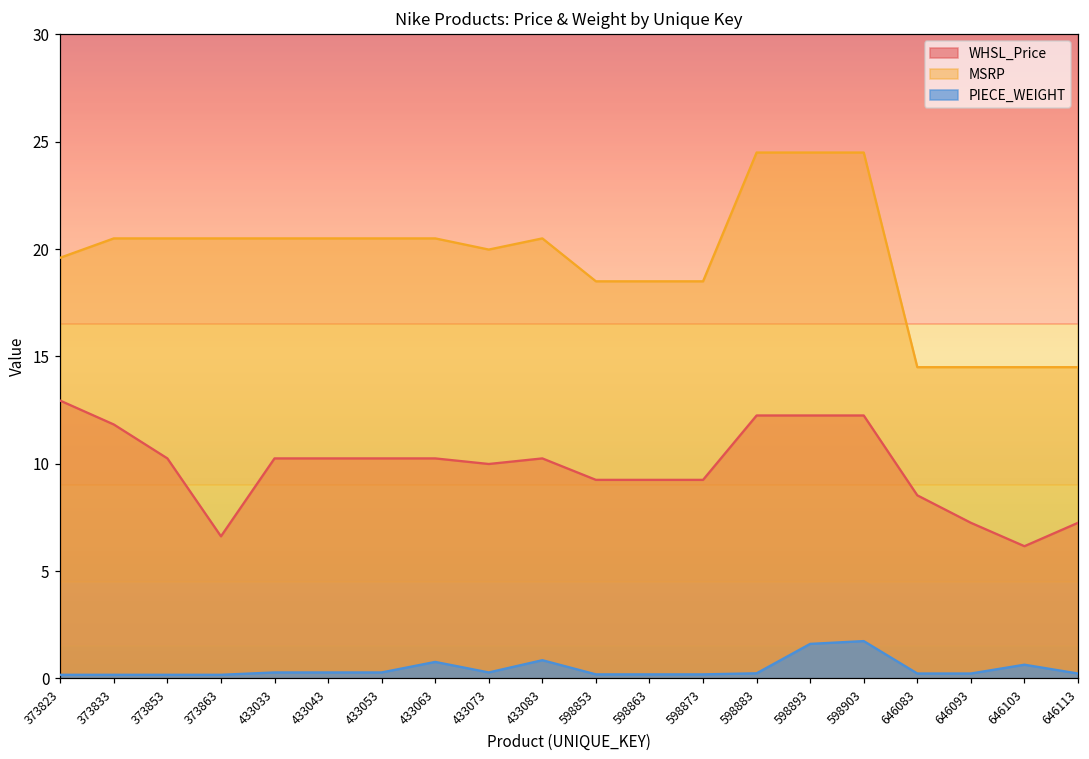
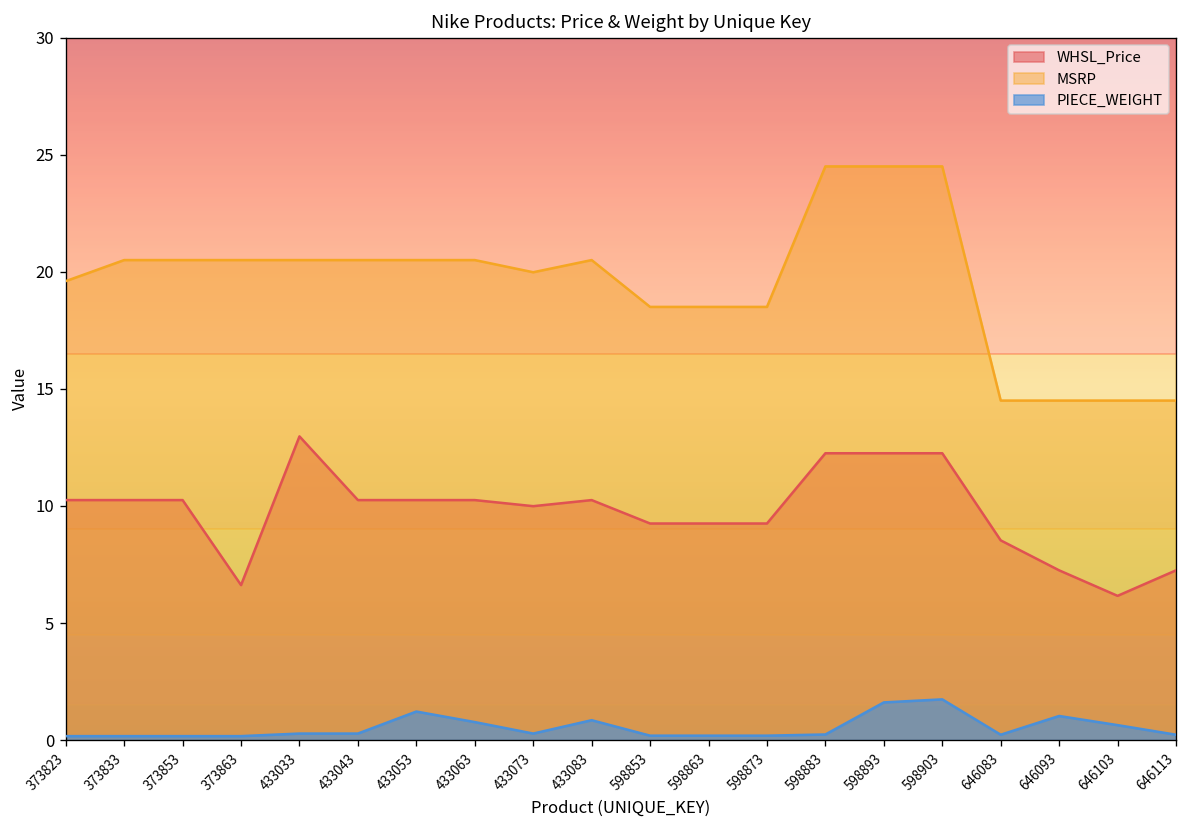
  {
    "WHSL_Price": {
-     "373823": 12.9,
-     "373833": 11.8,
+     "373823": 10.3,
+     "373833": 10.3,
      "373853": 10.3,
      "373863": 6.6,
-     "433033": 10.3,
+     "433033": 13.0,
      "433043": 10.3,
      "433053": 10.3,
      "433063": 10.3,
      "433073": 10.0,
      "433083": 10.3,
      "598853": 9.3,
      "598863": 9.3,
      "598873": 9.3,
      "598883": 12.3,
      "598893": 12.3,
      "598903": 12.3,
      "646083": 8.5,
      "646093": 7.3,
      "646103": 6.2,
      "646113": 7.3
    },
    "MSRP": {
      "373823": 19.6,
      "373833": 20.5,
      "373853": 20.5,
      "373863": 20.5,
      "433033": 20.5,
      "433043": 20.5,
      "433053": 20.5,
      "433063": 20.5,
      "433073": 20.0,
      "433083": 20.5,
      "598853": 18.5,
      "598863": 18.5,
      "598873": 18.5,
      "598883": 24.5,
      "598893": 24.5,
      "598903": 24.5,
      "646083": 14.5,
      "646093": 14.5,
      "646103": 14.5,
      "646113": 14.5
    },
    "PIECE_WEIGHT": {
      "373823": 0.2,
      "373833": 0.2,
      "373853": 0.2,
      "373863": 0.2,
      "433033": 0.3,
      "433043": 0.3,
-     "433053": 0.3,
+     "433053": 1.2,
      "433063": 0.8,
      "433073": 0.3,
      "433083": 0.9,
      "598853": 0.2,
      "598863": 0.2,
      "598873": 0.2,
      "598883": 0.2,
      "598893": 1.6,
      "598903": 1.7,
      "646083": 0.2,
-     "646093": 0.2,
+     "646093": 1.0,
      "646103": 0.6,
      "646113": 0.2
    }
  }
